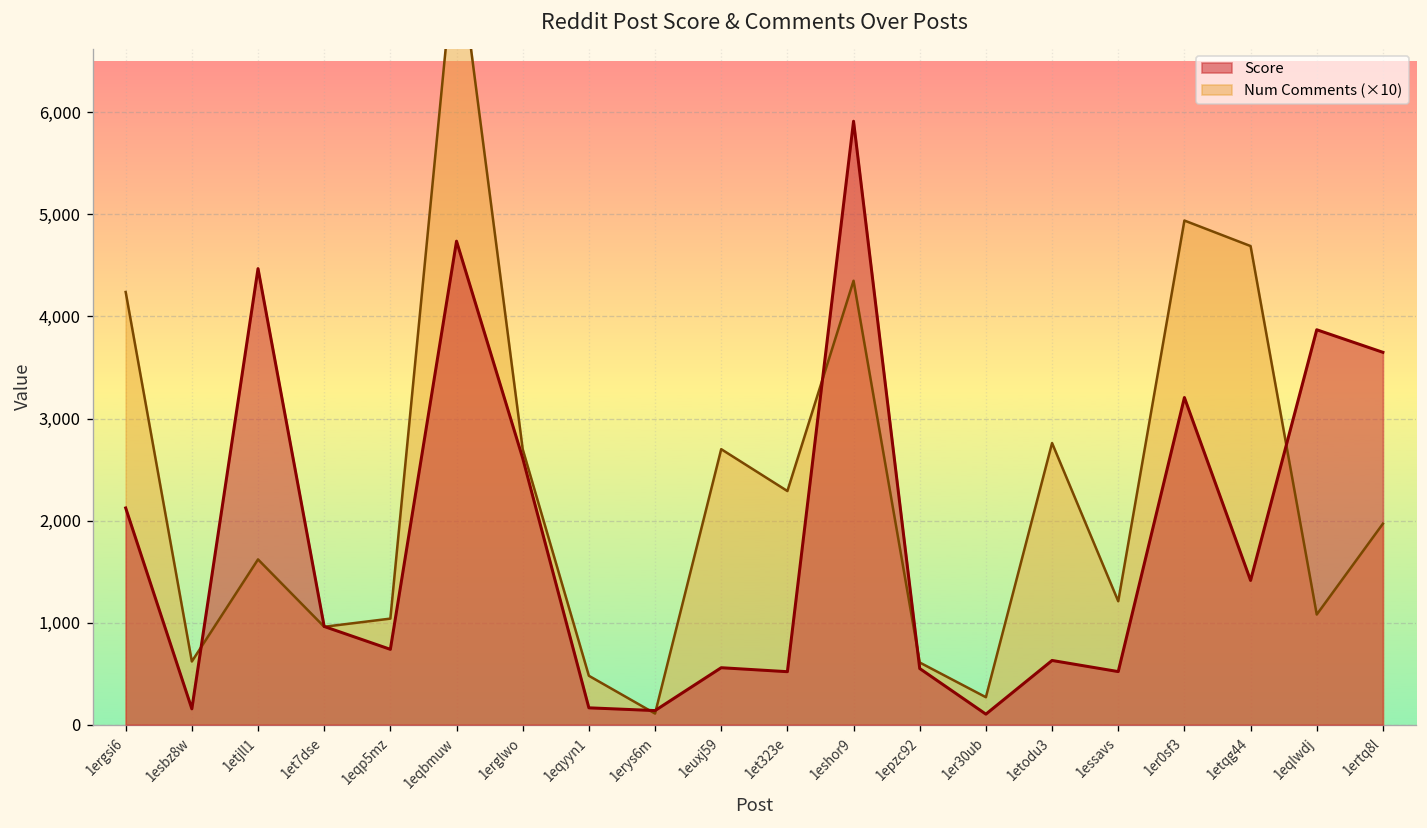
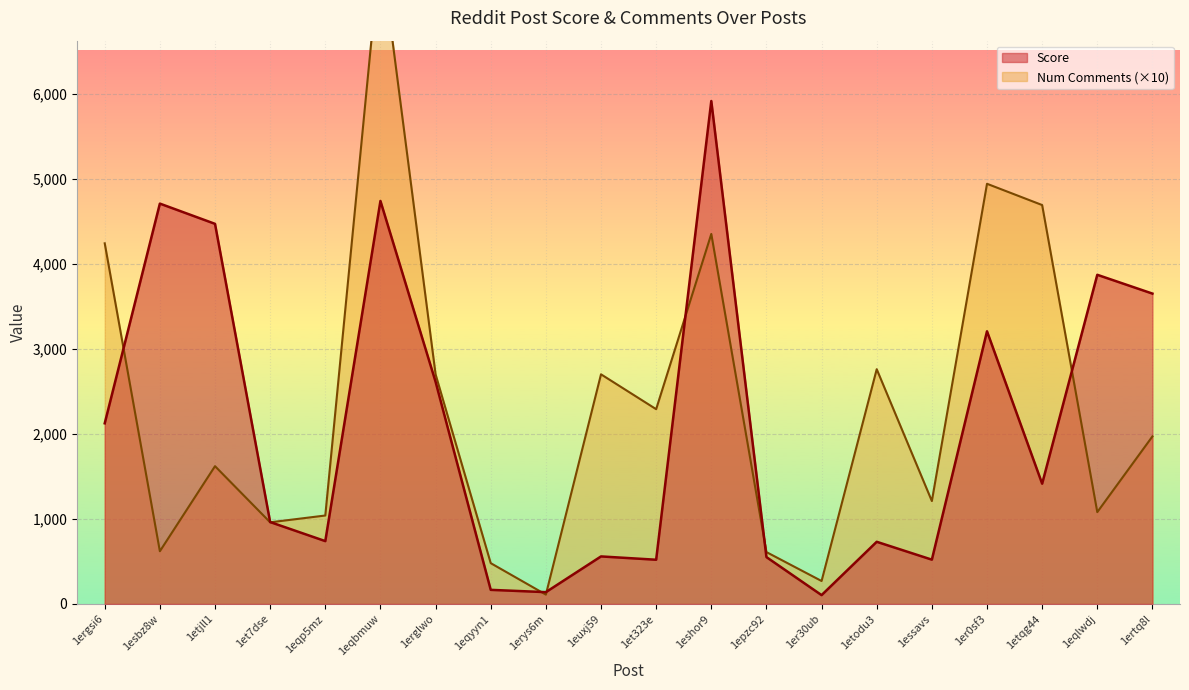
  {
    "Score": {
      "1ergsi6": "2,100",
-     "1esbz8w": "200",
+     "1esbz8w": "4,700",
      "1etjll1": "4,500",
      "1eqp5mz": "700",
      "1eqbmuw": "4,700",
      "1erglwo": "2,600",
      "1eqyyn1": "200",
      "1euxj59": "600",
      "1et323e": "500",
      "1eshor9": "5,900",
      "1epzc92": "600",
      "1er30ub": "100",
-     "1etodu3": "600",
+     "1etodu3": "700",
      "1essavs": "500",
      "1er0sf3": "3,200",
      "1etqg44": "1,400",
      "1eqlwdj": "3,900",
      "1ertq8l": "3,600"
    },
    "Num Comments (×10)": {
      "1ergsi6": "4,200",
      "1esbz8w": "600",
      "1etjll1": "1,600",
      "1eqp5mz": "1,000",
      "1erglwo": "2,700",
      "1eqyyn1": "500",
      "1euxj59": "2,700",
      "1et323e": "2,300",
      "1eshor9": "4,400",
      "1epzc92": "600",
      "1er30ub": "300",
      "1etodu3": "2,800",
      "1essavs": "1,200",
      "1er0sf3": "4,900",
      "1etqg44": "4,700",
      "1eqlwdj": "1,100",
      "1ertq8l": "2,000"
    }
  }
